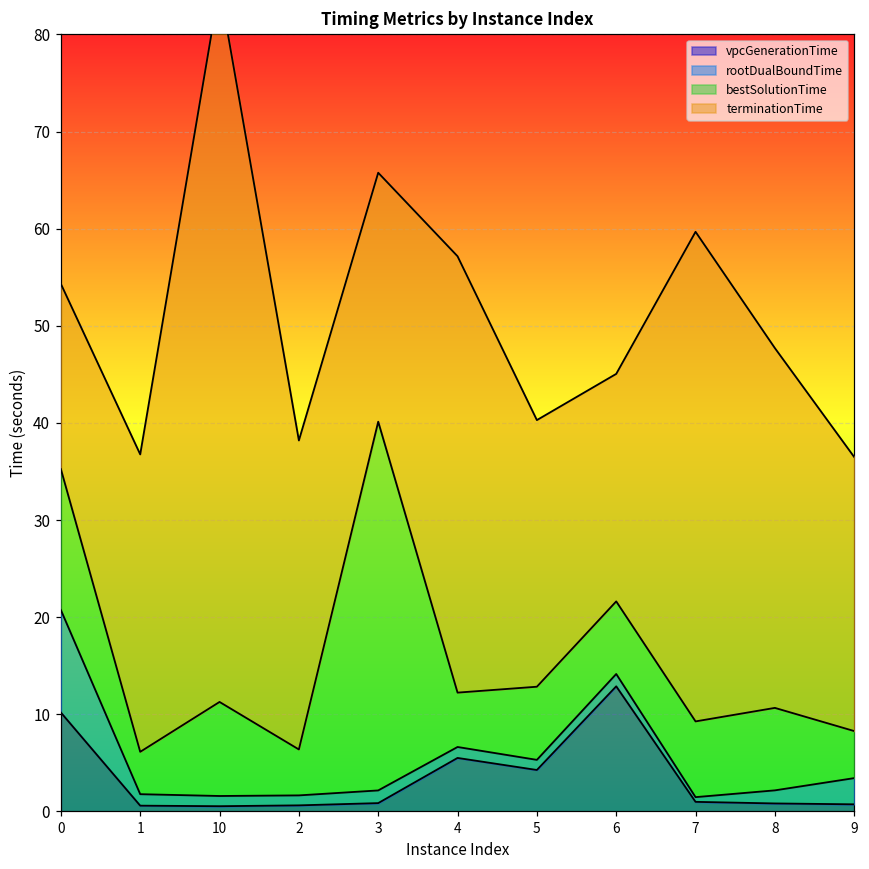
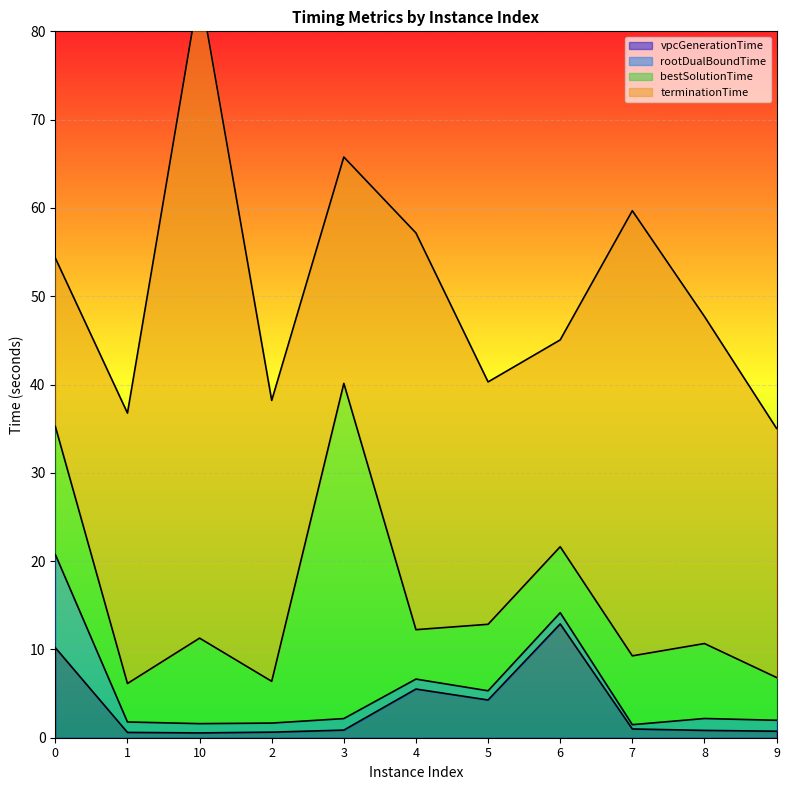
  {
    "vpcGenerationTime": {
      "0": 10,
      "1": 1,
      "10": 1,
      "2": 1,
      "3": 1,
      "4": 6,
      "5": 4,
      "6": 13,
      "7": 1,
      "8": 1,
      "9": 1
    },
    "rootDualBoundTime": {
      "0": 11,
      "1": 1,
      "10": 1,
      "2": 1,
      "3": 1,
      "4": 1,
      "5": 1,
      "6": 1,
      "7": 0,
      "8": 1,
-     "9": 3
+     "9": 1
    },
    "bestSolutionTime": {
      "0": 15,
      "1": 4,
      "10": 10,
      "2": 5,
      "3": 38,
      "4": 6,
      "5": 8,
      "6": 7,
      "7": 8,
      "8": 8,
      "9": 5
    },
    "terminationTime": {
      "0": 19,
      "1": 31,
      "2": 32,
      "3": 26,
      "4": 45,
      "5": 27,
      "6": 23,
      "7": 50,
      "8": 37,
      "9": 28
    }
  }
